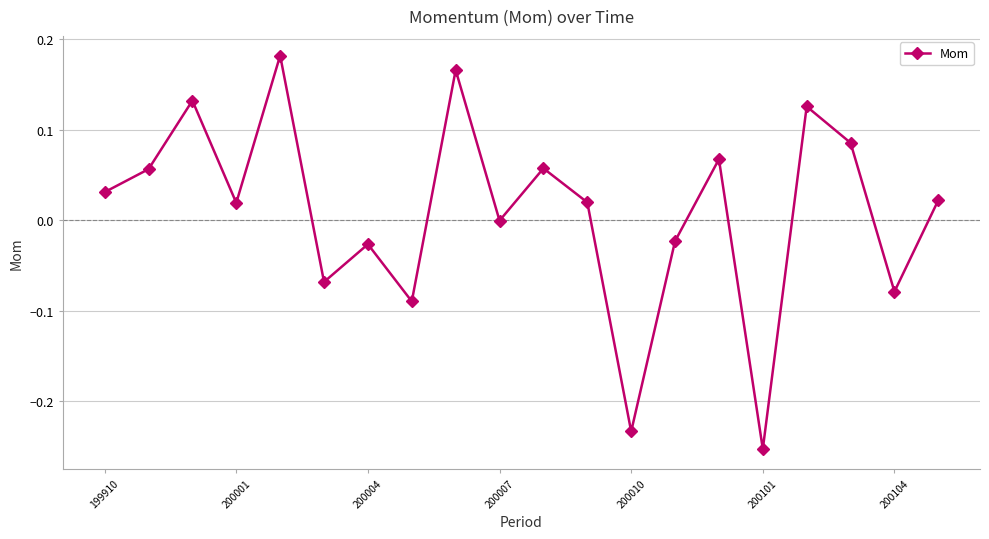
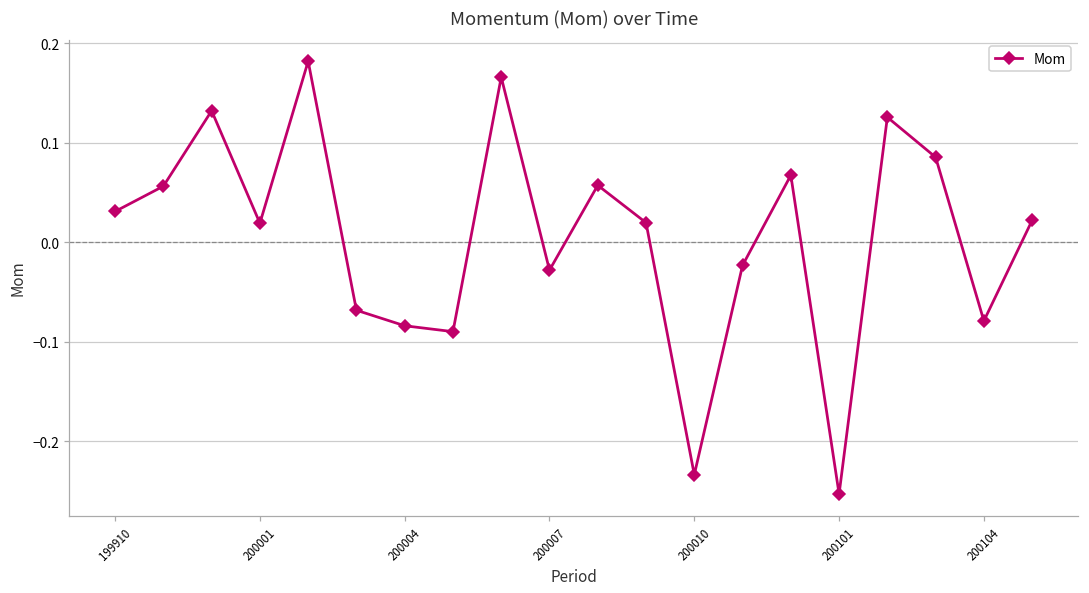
  {
    "199910": 0.03,
    "200001": 0.02,
-   "200004": -0.03,
-   "200007": 0.00,
+   "200004": -0.08,
+   "200007": -0.03,
    "200010": -0.23,
    "200101": -0.25,
    "200104": -0.08
  }
